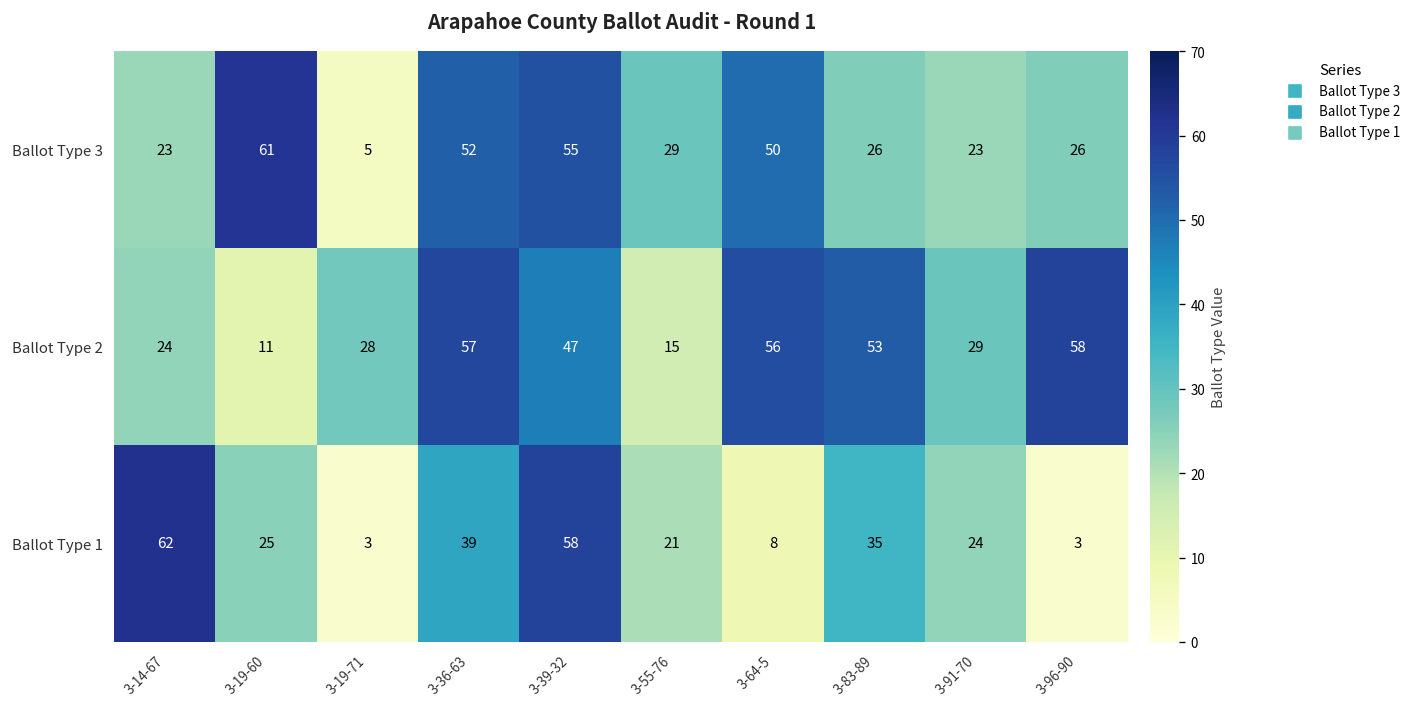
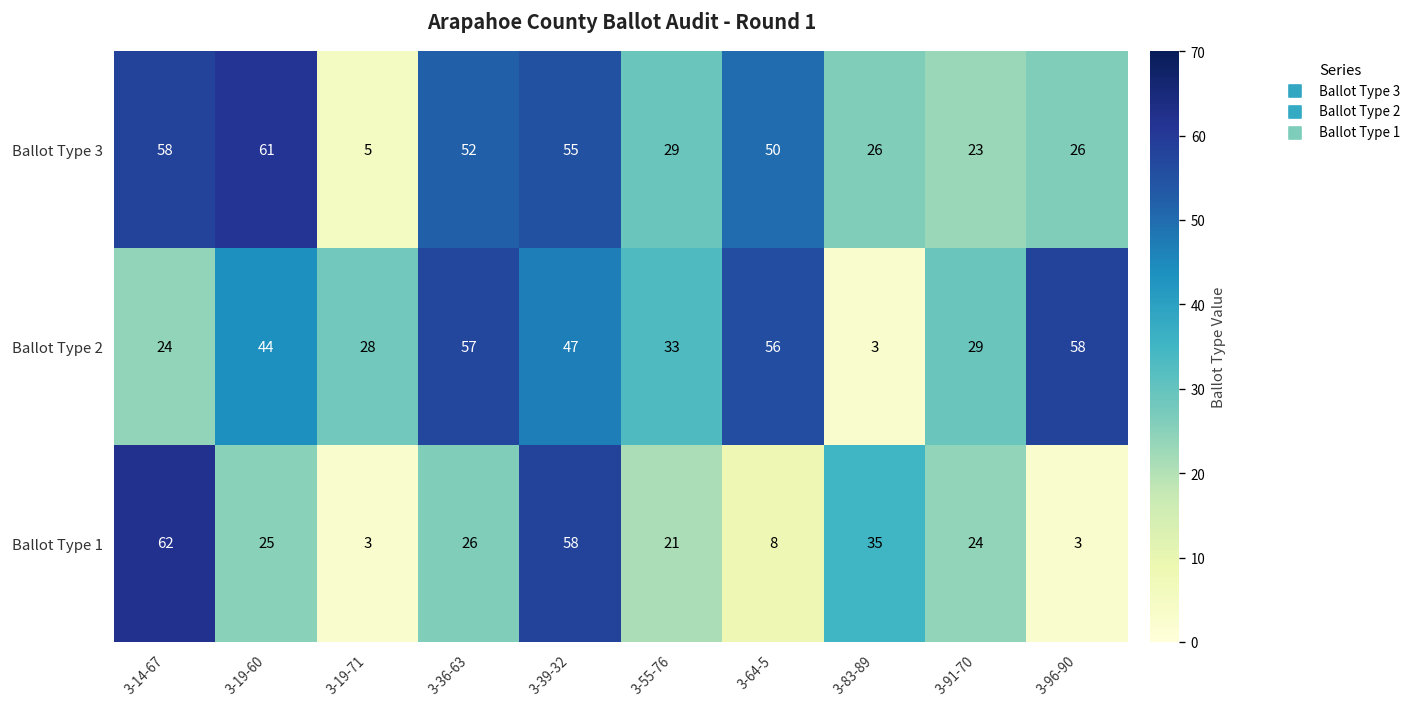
  {
    "Ballot Type 3": {
-     "3-14-67": 23,
+     "3-14-67": 58,
      "3-19-60": 61,
      "3-19-71": 5,
      "3-36-63": 52,
      "3-39-32": 55,
      "3-55-76": 29,
      "3-64-5": 50,
      "3-83-89": 26,
      "3-91-70": 23,
      "3-96-90": 26
    },
    "Ballot Type 2": {
      "3-14-67": 24,
-     "3-19-60": 11,
+     "3-19-60": 44,
      "3-19-71": 28,
      "3-36-63": 57,
      "3-39-32": 47,
-     "3-55-76": 15,
+     "3-55-76": 33,
      "3-64-5": 56,
-     "3-83-89": 53,
+     "3-83-89": 3,
      "3-91-70": 29,
      "3-96-90": 58
    },
    "Ballot Type 1": {
      "3-14-67": 62,
      "3-19-60": 25,
      "3-19-71": 3,
-     "3-36-63": 39,
+     "3-36-63": 26,
      "3-39-32": 58,
      "3-55-76": 21,
      "3-64-5": 8,
      "3-83-89": 35,
      "3-91-70": 24,
      "3-96-90": 3
    }
  }
